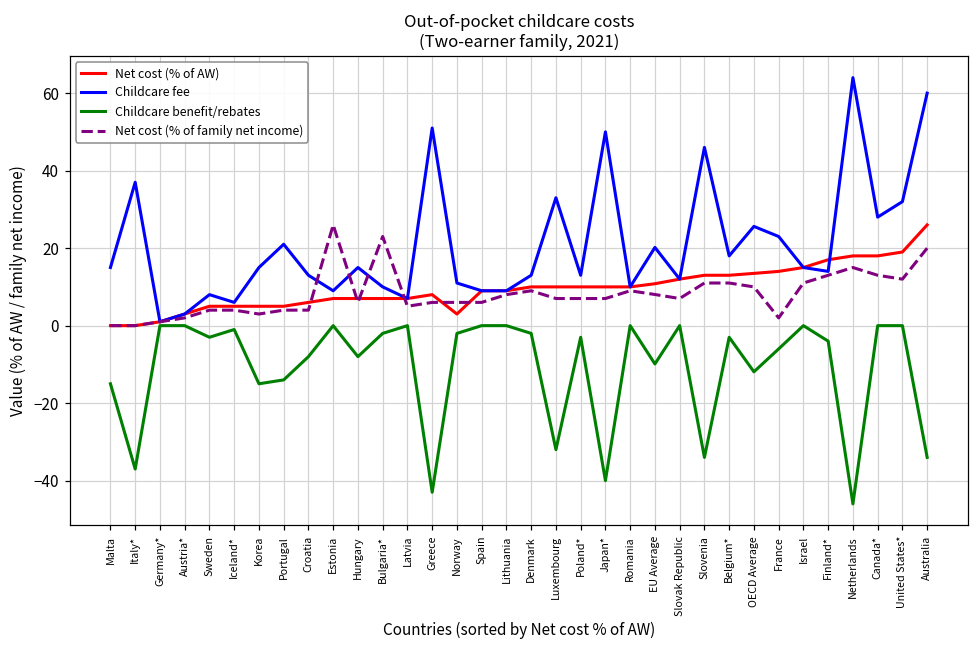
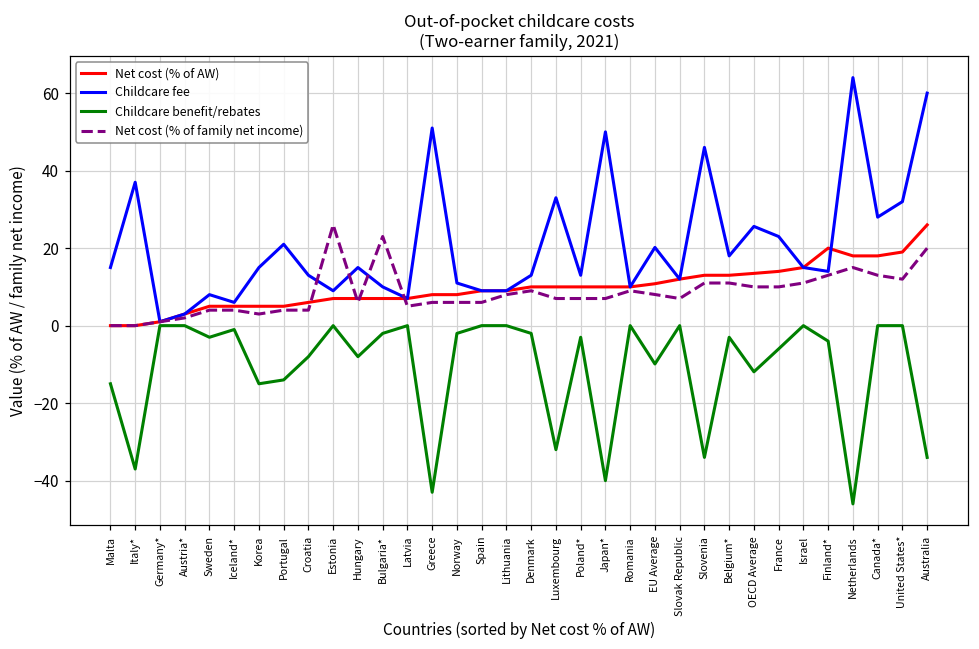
  {
    "Net cost (% of AW)": {
      "Sweden": 5,
      "Iceland*": 5,
      "Korea": 5,
      "Portugal": 5,
      "Croatia": 6,
      "Estonia": 7,
      "Hungary": 7,
      "Bulgaria*": 7,
      "Greece": 8,
-     "Norway": 3,
+     "Norway": 8,
      "Denmark": 10,
      "Luxembourg": 10,
      "Poland*": 10,
      "Japan*": 10,
      "EU Average": 11,
      "Slovenia": 13,
      "Belgium*": 13,
      "OECD Average": 13,
      "France": 14,
-     "Finland*": 17,
+     "Finland*": 20,
      "Netherlands": 18,
      "Canada*": 18,
      "United States*": 19,
      "Australia": 26
    },
    "Childcare fee": {
      "Malta": 15,
      "Italy*": 37,
      "Sweden": 8,
      "Iceland*": 6,
      "Korea": 15,
      "Portugal": 21,
      "Croatia": 13,
      "Estonia": 9,
      "Hungary": 15,
      "Bulgaria*": 10,
      "Greece": 51,
      "Norway": 11,
      "Denmark": 13,
      "Luxembourg": 33,
      "Poland*": 13,
      "Japan*": 50,
      "EU Average": 20,
      "Slovenia": 46,
      "Belgium*": 18,
      "OECD Average": 26,
      "France": 23,
      "Finland*": 14,
      "Netherlands": 64,
      "Canada*": 28,
      "United States*": 32,
      "Australia": 60
    },
    "Childcare benefit/rebates": {
      "Malta": -15,
      "Italy*": -37,
      "Germany*": 0,
      "Austria*": 0,
      "Sweden": -3,
      "Iceland*": -1,
      "Korea": -15,
      "Portugal": -14,
      "Croatia": -8,
      "Estonia": 0,
      "Hungary": -8,
      "Bulgaria*": -2,
      "Latvia": 0,
      "Greece": -43,
      "Norway": -2,
      "Spain": 0,
      "Lithuania": 0,
      "Denmark": -2,
      "Luxembourg": -32,
      "Poland*": -3,
      "Japan*": -40,
      "Romania": 0,
      "EU Average": -10,
      "Slovak Republic": 0,
      "Slovenia": -34,
      "Belgium*": -3,
      "OECD Average": -12,
      "France": -6,
      "Israel": 0,
      "Finland*": -4,
      "Netherlands": -46,
      "Canada*": 0,
      "United States*": 0,
      "Australia": -34
    },
    "Net cost (% of family net income)": {
      "Austria*": 2,
      "Sweden": 4,
      "Iceland*": 4,
      "Korea": 3,
      "Portugal": 4,
      "Croatia": 4,
      "Estonia": 26,
      "Hungary": 6,
      "Bulgaria*": 23,
      "Latvia": 5,
      "Greece": 6,
      "Norway": 6,
      "Spain": 6,
      "Lithuania": 8,
      "Denmark": 9,
      "Luxembourg": 7,
      "Poland*": 7,
      "Japan*": 7,
      "Romania": 9,
      "EU Average": 8,
      "Slovak Republic": 7,
      "Slovenia": 11,
      "Belgium*": 11,
      "OECD Average": 10,
-     "France": 2,
+     "France": 10,
      "Israel": 11,
      "Finland*": 13,
      "Netherlands": 15,
      "Canada*": 13,
      "United States*": 12,
      "Australia": 20
    }
  }
